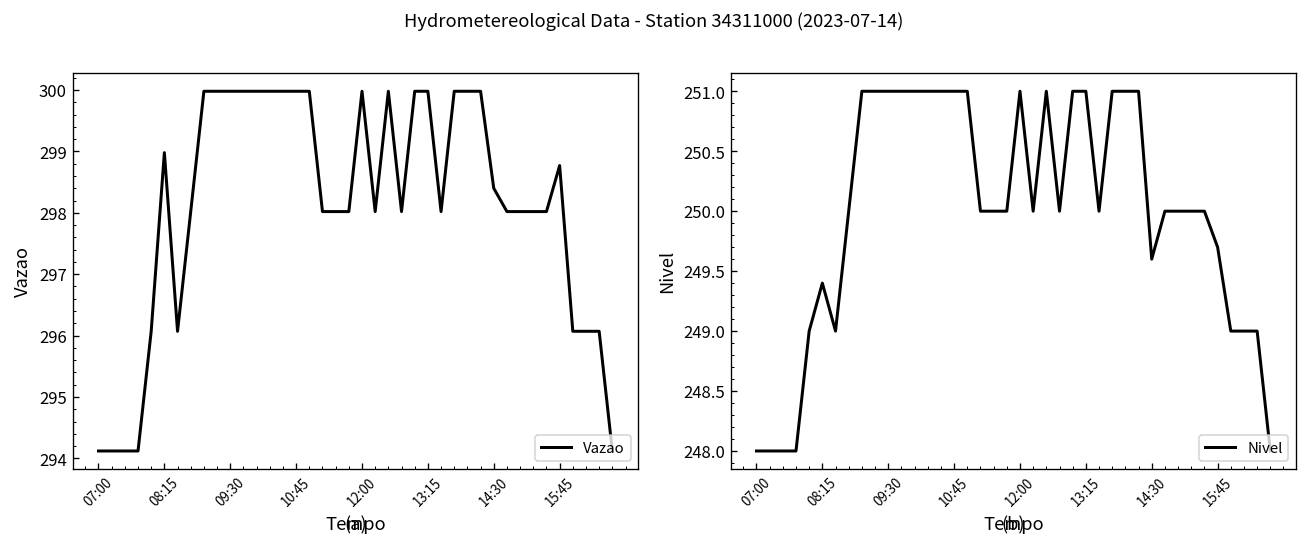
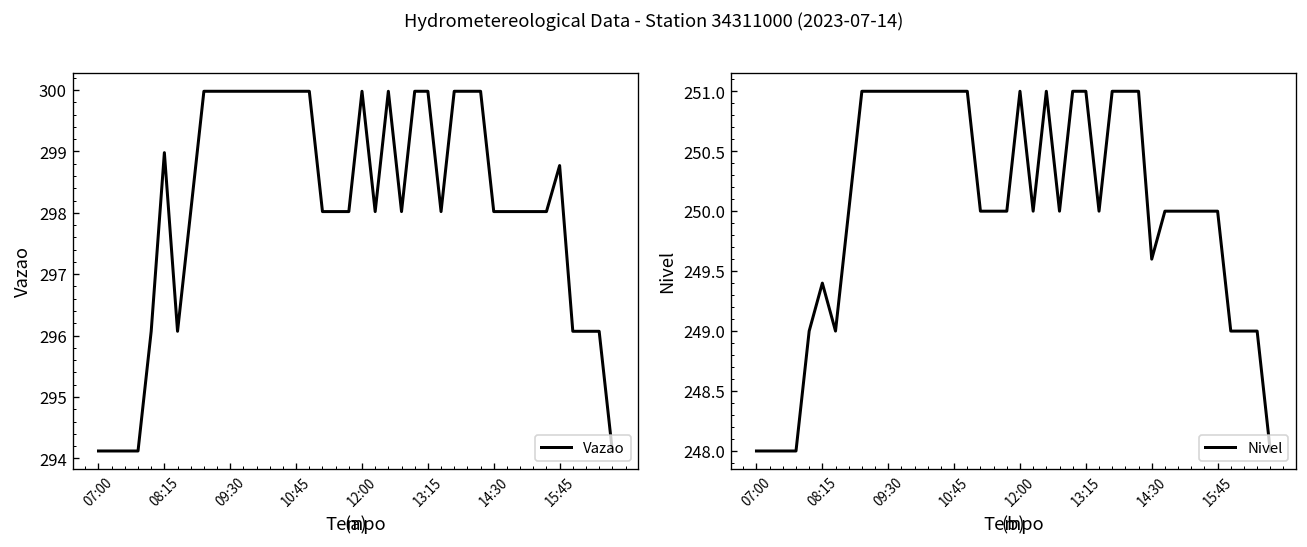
  {
    "(a)": {
      "07:00": 294.1,
      "08:15": 299.0,
      "09:30": 300.0,
      "10:45": 300.0,
      "12:00": 300.0,
      "13:15": 300.0,
-     "14:30": 298.4,
+     "14:30": 298.0,
      "15:45": 298.8
    },
    "(b)": {
      "07:00": 248.0,
      "08:15": 249.4,
      "09:30": 251.0,
      "10:45": 251.0,
      "12:00": 251.0,
      "13:15": 251.0,
      "14:30": 249.6,
-     "15:45": 249.7
+     "15:45": 250.0
    }
  }
